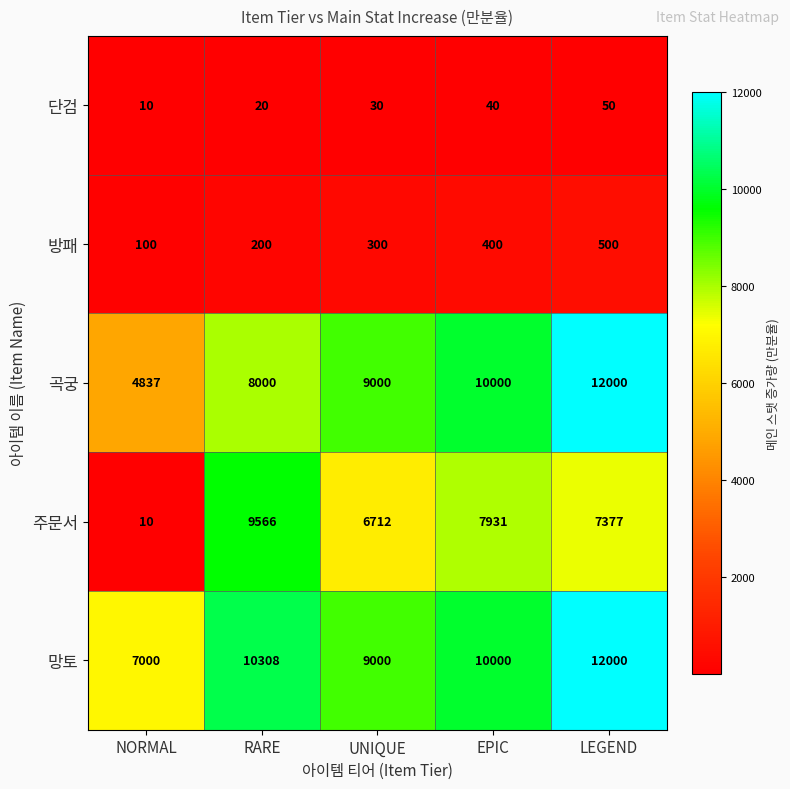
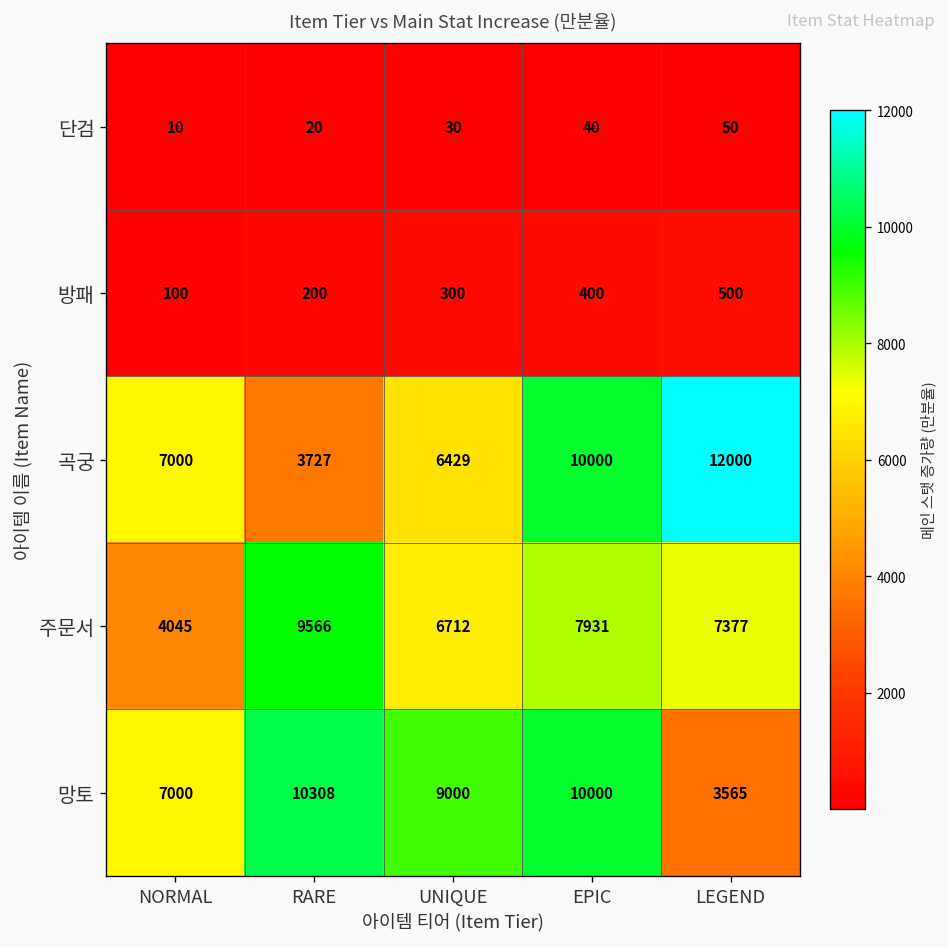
  {
    "단검": {
      "NORMAL": 10,
      "RARE": 20,
      "UNIQUE": 30,
      "EPIC": 40,
      "LEGEND": 50
    },
    "방패": {
      "NORMAL": 100,
      "RARE": 200,
      "UNIQUE": 300,
      "EPIC": 400,
      "LEGEND": 500
    },
    "곡궁": {
-     "NORMAL": 4837,
-     "RARE": 8000,
-     "UNIQUE": 9000,
+     "NORMAL": 7000,
+     "RARE": 3727,
+     "UNIQUE": 6429,
      "EPIC": 10000,
      "LEGEND": 12000
    },
    "주문서": {
-     "NORMAL": 10,
+     "NORMAL": 4045,
      "RARE": 9566,
      "UNIQUE": 6712,
      "EPIC": 7931,
      "LEGEND": 7377
    },
    "망토": {
      "NORMAL": 7000,
      "RARE": 10308,
      "UNIQUE": 9000,
      "EPIC": 10000,
-     "LEGEND": 12000
+     "LEGEND": 3565
    }
  }
